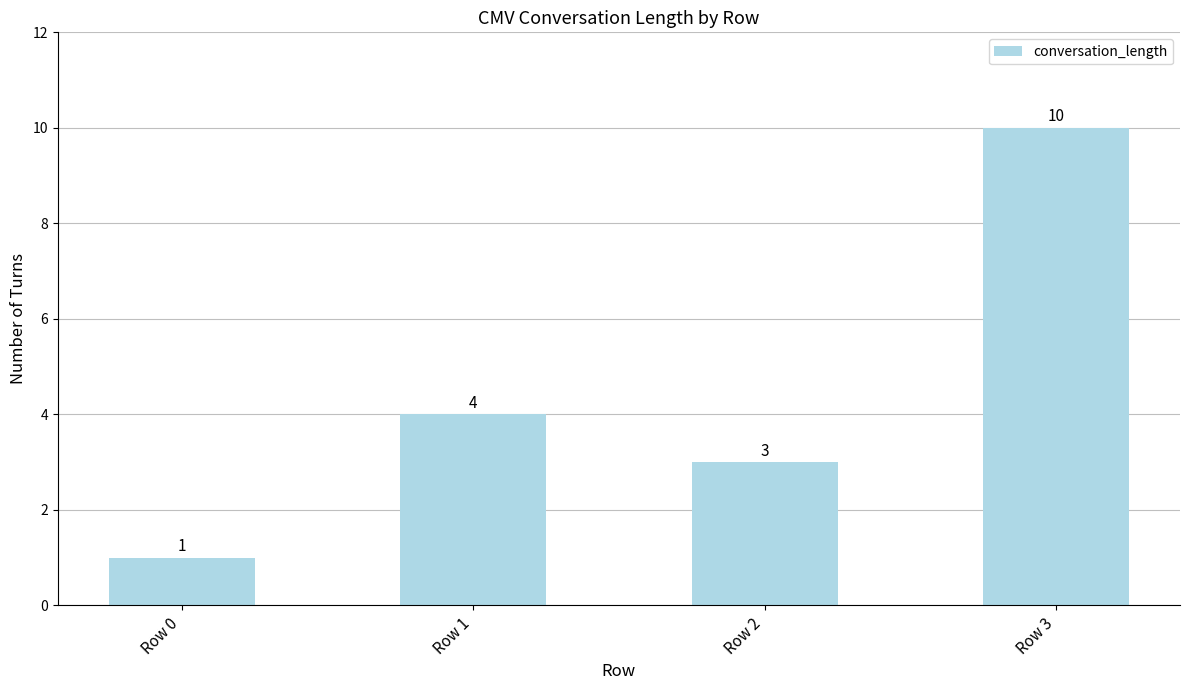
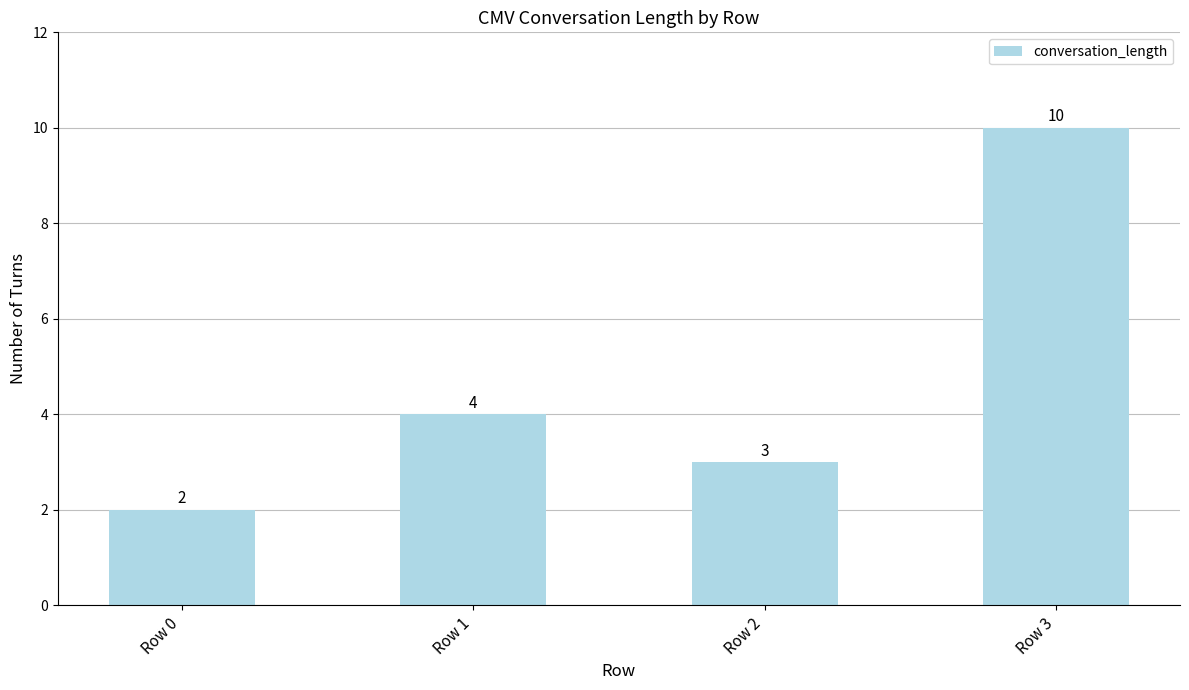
  {
-   "Row 0": 1,
+   "Row 0": 2,
    "Row 1": 4,
    "Row 2": 3,
    "Row 3": 10
  }
